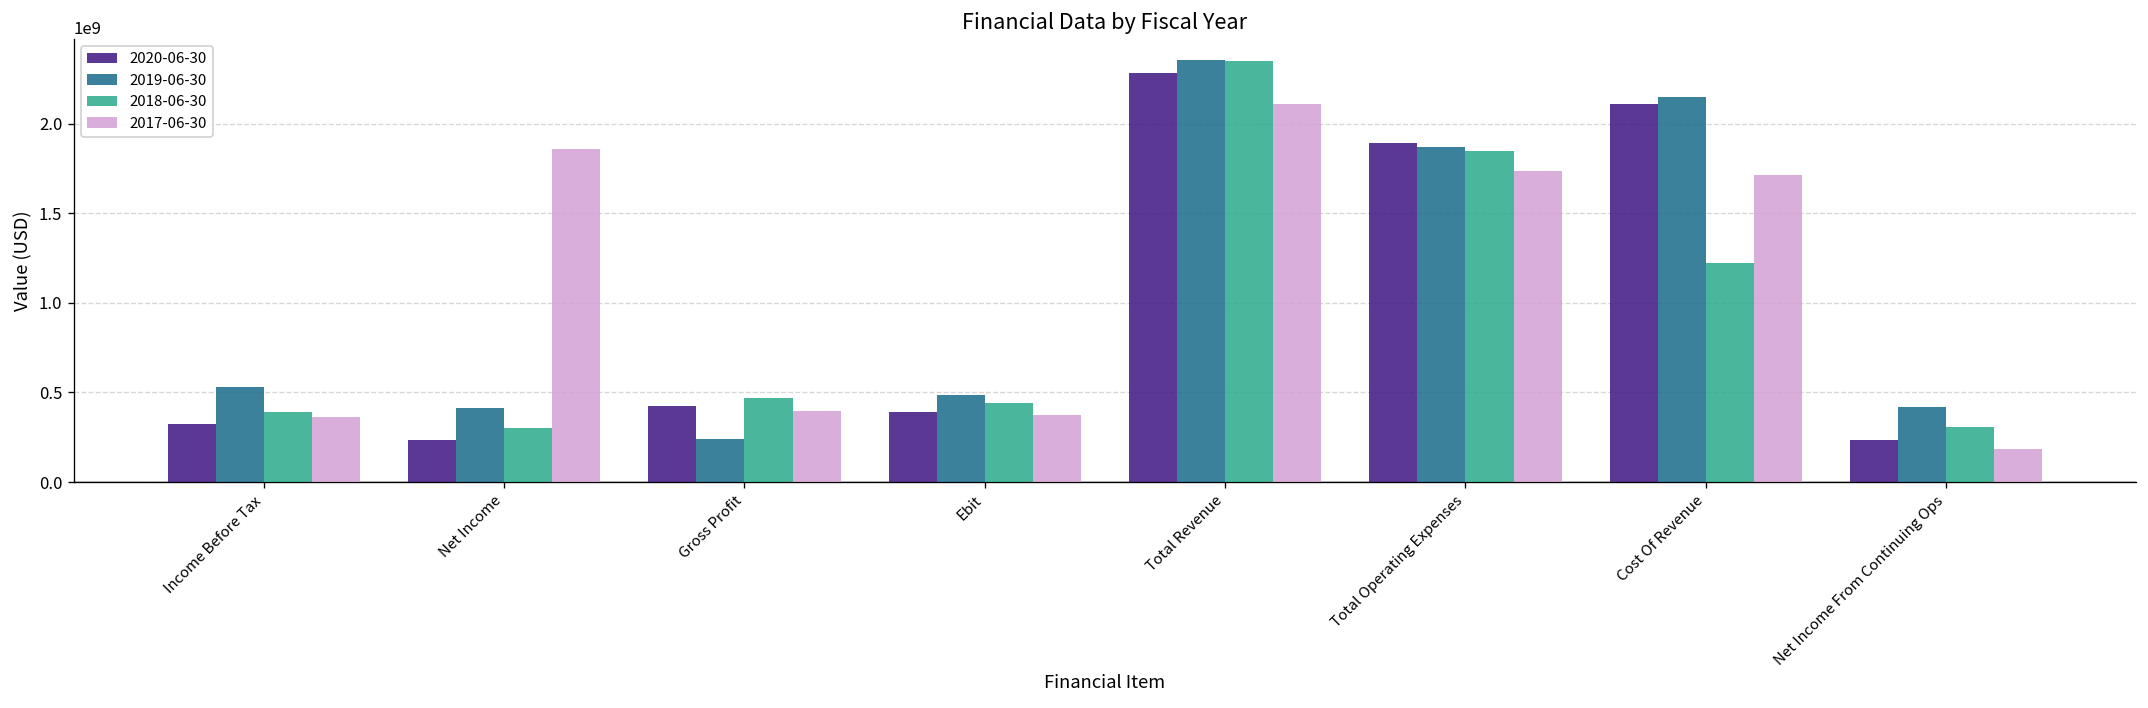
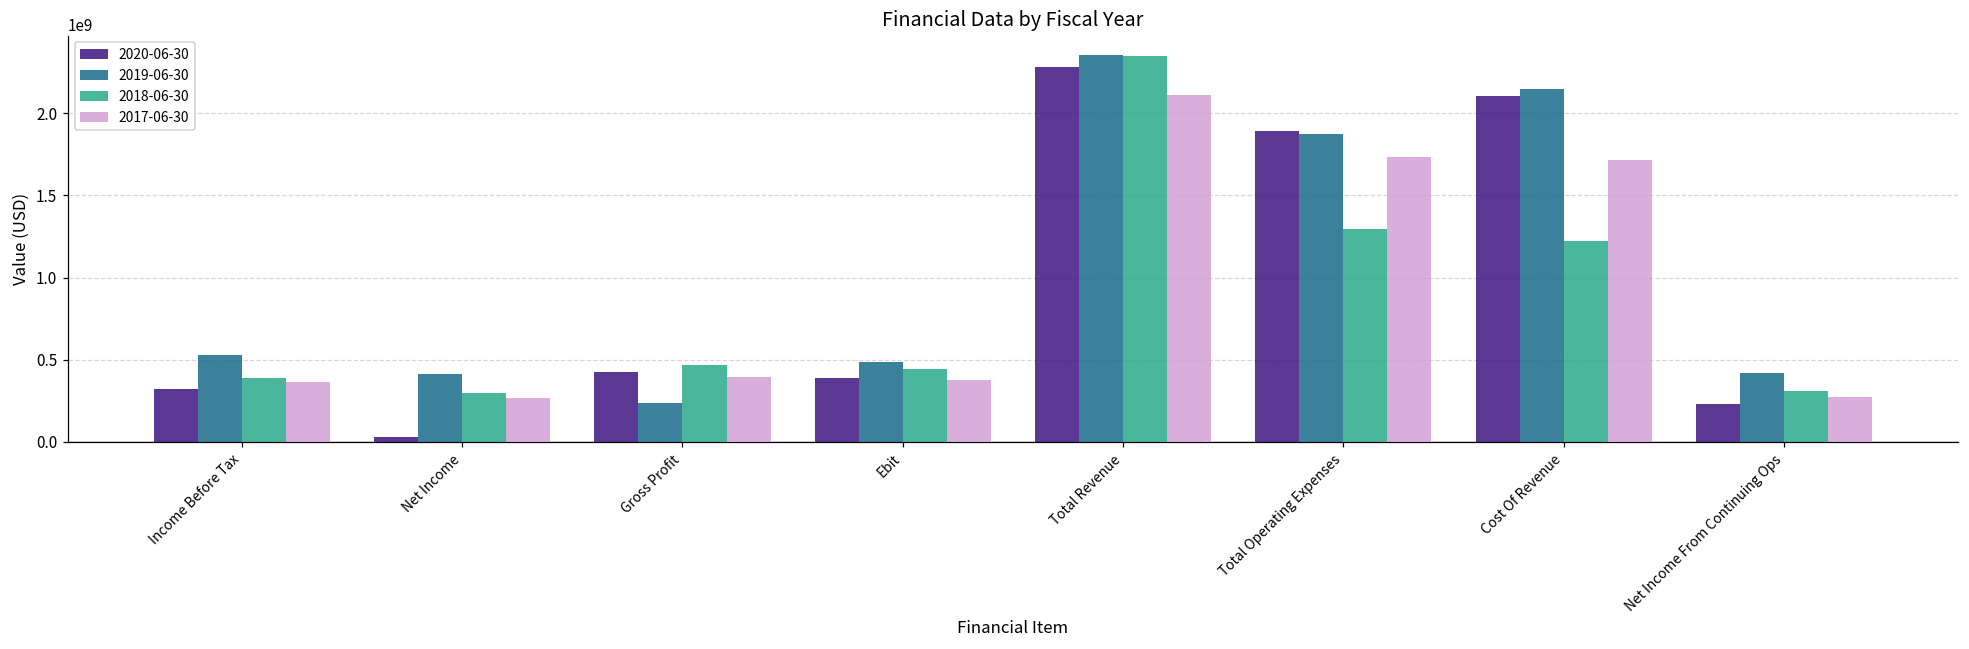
  {
    "2020-06-30": {
      "Income Before Tax": 320000000,
-     "Net Income": 230000000,
+     "Net Income": 30000000,
      "Gross Profit": 430000000,
      "Ebit": 390000000,
      "Total Revenue": 2280000000,
      "Total Operating Expenses": 1890000000,
      "Cost Of Revenue": 2110000000,
      "Net Income From Continuing Ops": 230000000
    },
    "2019-06-30": {
      "Income Before Tax": 530000000,
      "Net Income": 420000000,
      "Gross Profit": 240000000,
      "Ebit": 480000000,
      "Total Revenue": 2350000000,
      "Total Operating Expenses": 1870000000,
      "Cost Of Revenue": 2150000000,
      "Net Income From Continuing Ops": 420000000
    },
    "2018-06-30": {
      "Income Before Tax": 390000000,
      "Net Income": 300000000,
      "Gross Profit": 470000000,
      "Ebit": 440000000,
      "Total Revenue": 2350000000,
-     "Total Operating Expenses": 1850000000,
+     "Total Operating Expenses": 1290000000,
      "Cost Of Revenue": 1220000000,
      "Net Income From Continuing Ops": 310000000
    },
    "2017-06-30": {
      "Income Before Tax": 370000000,
-     "Net Income": 1860000000,
+     "Net Income": 270000000,
      "Gross Profit": 400000000,
      "Ebit": 380000000,
      "Total Revenue": 2110000000,
      "Total Operating Expenses": 1730000000,
      "Cost Of Revenue": 1710000000,
-     "Net Income From Continuing Ops": 180000000
+     "Net Income From Continuing Ops": 270000000
    }
  }
